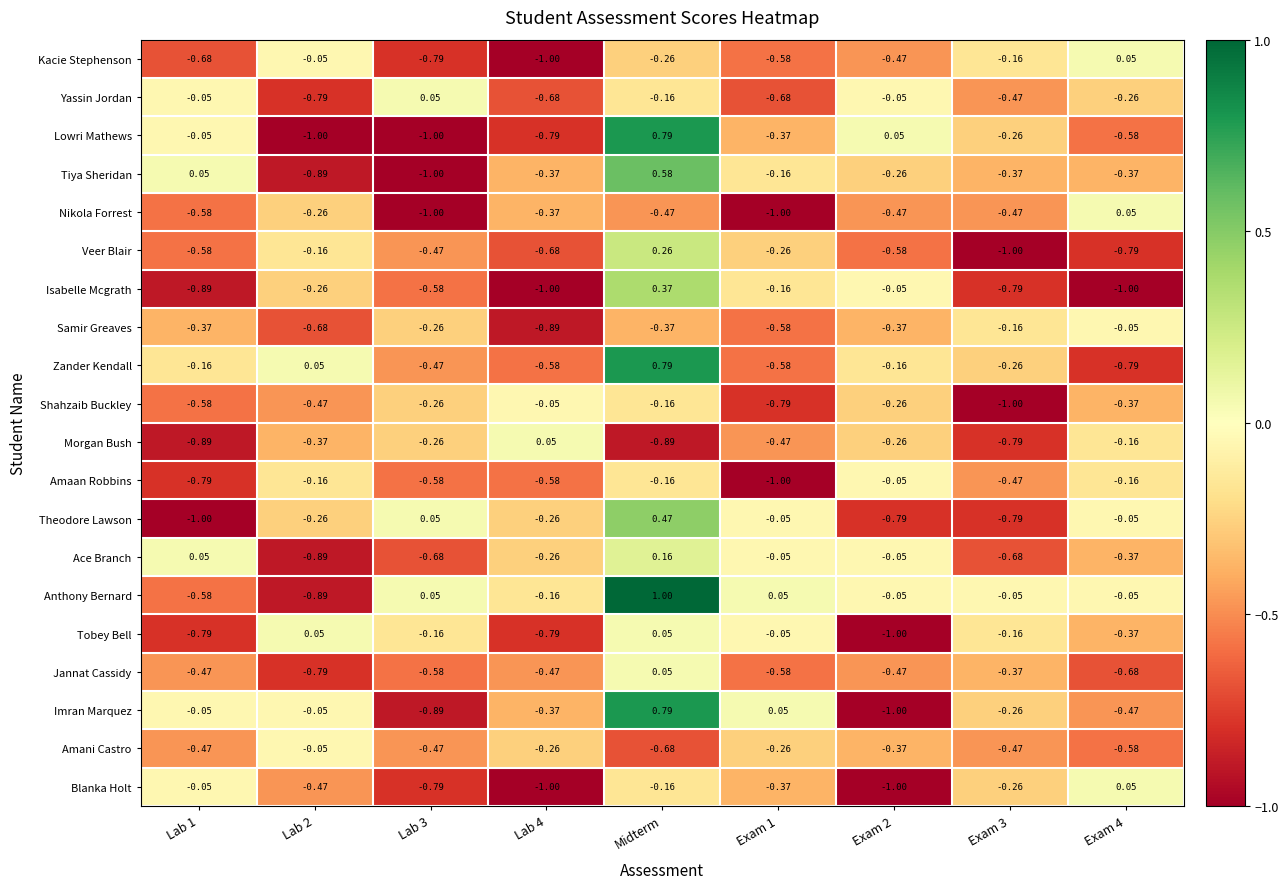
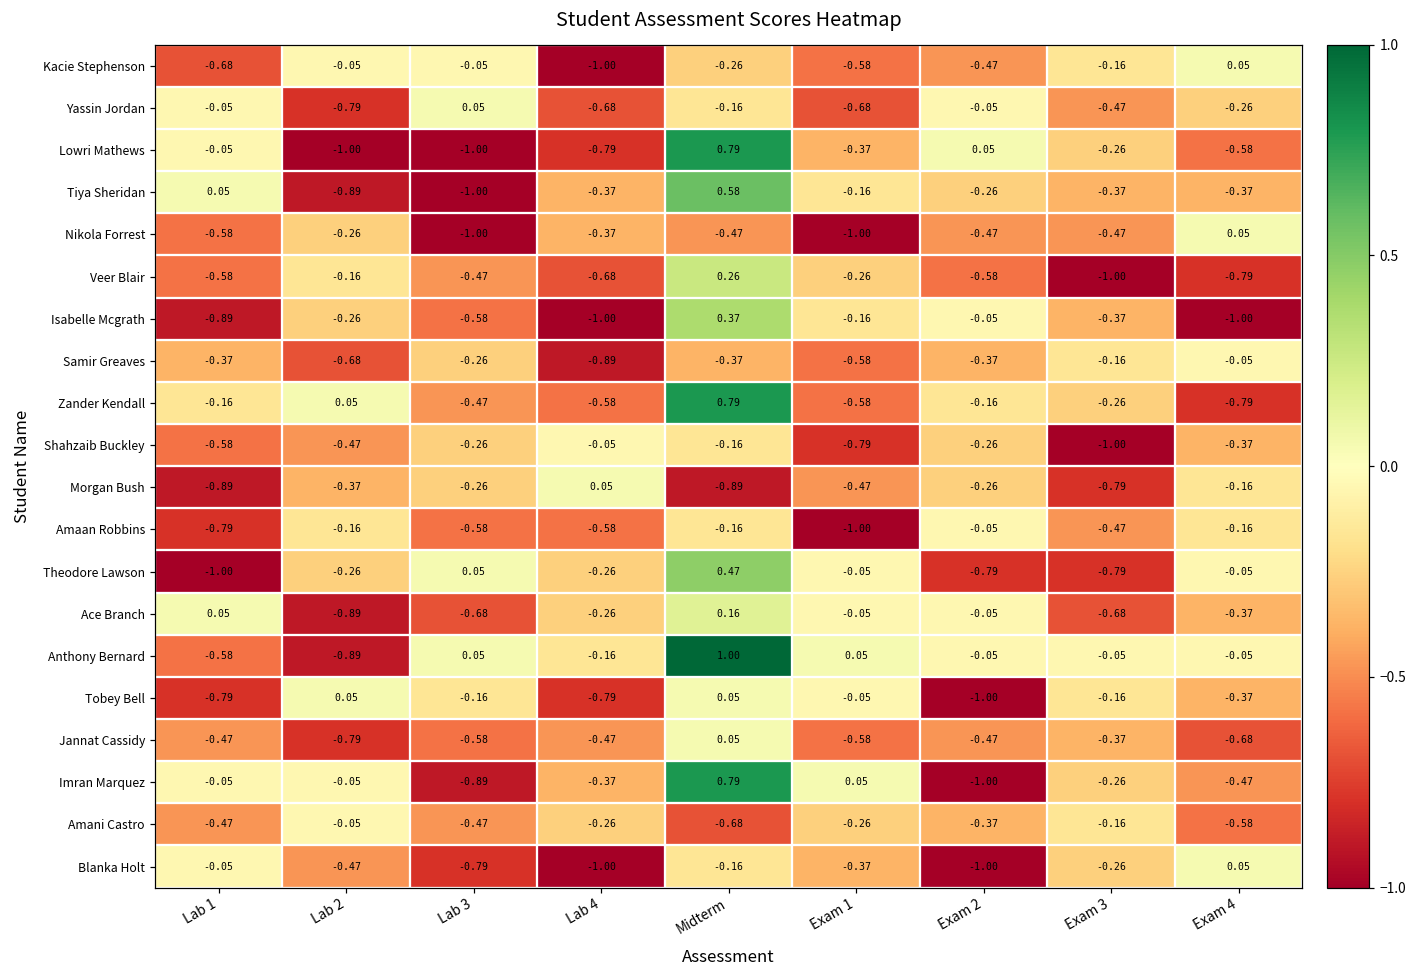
  {
    "Kacie Stephenson": {
      "Lab 1": -0.68,
      "Lab 2": -0.05,
-     "Lab 3": -0.79,
+     "Lab 3": -0.05,
      "Lab 4": -1.00,
      "Midterm": -0.26,
      "Exam 1": -0.58,
      "Exam 2": -0.47,
      "Exam 3": -0.16,
      "Exam 4": 0.05
    },
    "Yassin Jordan": {
      "Lab 1": -0.05,
      "Lab 2": -0.79,
      "Lab 3": 0.05,
      "Lab 4": -0.68,
      "Midterm": -0.16,
      "Exam 1": -0.68,
      "Exam 2": -0.05,
      "Exam 3": -0.47,
      "Exam 4": -0.26
    },
    "Lowri Mathews": {
      "Lab 1": -0.05,
      "Lab 2": -1.00,
      "Lab 3": -1.00,
      "Lab 4": -0.79,
      "Midterm": 0.79,
      "Exam 1": -0.37,
      "Exam 2": 0.05,
      "Exam 3": -0.26,
      "Exam 4": -0.58
    },
    "Tiya Sheridan": {
      "Lab 1": 0.05,
      "Lab 2": -0.89,
      "Lab 3": -1.00,
      "Lab 4": -0.37,
      "Midterm": 0.58,
      "Exam 1": -0.16,
      "Exam 2": -0.26,
      "Exam 3": -0.37,
      "Exam 4": -0.37
    },
    "Nikola Forrest": {
      "Lab 1": -0.58,
      "Lab 2": -0.26,
      "Lab 3": -1.00,
      "Lab 4": -0.37,
      "Midterm": -0.47,
      "Exam 1": -1.00,
      "Exam 2": -0.47,
      "Exam 3": -0.47,
      "Exam 4": 0.05
    },
    "Veer Blair": {
      "Lab 1": -0.58,
      "Lab 2": -0.16,
      "Lab 3": -0.47,
      "Lab 4": -0.68,
      "Midterm": 0.26,
      "Exam 1": -0.26,
      "Exam 2": -0.58,
      "Exam 3": -1.00,
      "Exam 4": -0.79
    },
    "Isabelle Mcgrath": {
      "Lab 1": -0.89,
      "Lab 2": -0.26,
      "Lab 3": -0.58,
      "Lab 4": -1.00,
      "Midterm": 0.37,
      "Exam 1": -0.16,
      "Exam 2": -0.05,
-     "Exam 3": -0.79,
+     "Exam 3": -0.37,
      "Exam 4": -1.00
    },
    "Samir Greaves": {
      "Lab 1": -0.37,
      "Lab 2": -0.68,
      "Lab 3": -0.26,
      "Lab 4": -0.89,
      "Midterm": -0.37,
      "Exam 1": -0.58,
      "Exam 2": -0.37,
      "Exam 3": -0.16,
      "Exam 4": -0.05
    },
    "Zander Kendall": {
      "Lab 1": -0.16,
      "Lab 2": 0.05,
      "Lab 3": -0.47,
      "Lab 4": -0.58,
      "Midterm": 0.79,
      "Exam 1": -0.58,
      "Exam 2": -0.16,
      "Exam 3": -0.26,
      "Exam 4": -0.79
    },
    "Shahzaib Buckley": {
      "Lab 1": -0.58,
      "Lab 2": -0.47,
      "Lab 3": -0.26,
      "Lab 4": -0.05,
      "Midterm": -0.16,
      "Exam 1": -0.79,
      "Exam 2": -0.26,
      "Exam 3": -1.00,
      "Exam 4": -0.37
    },
    "Morgan Bush": {
      "Lab 1": -0.89,
      "Lab 2": -0.37,
      "Lab 3": -0.26,
      "Lab 4": 0.05,
      "Midterm": -0.89,
      "Exam 1": -0.47,
      "Exam 2": -0.26,
      "Exam 3": -0.79,
      "Exam 4": -0.16
    },
    "Amaan Robbins": {
      "Lab 1": -0.79,
      "Lab 2": -0.16,
      "Lab 3": -0.58,
      "Lab 4": -0.58,
      "Midterm": -0.16,
      "Exam 1": -1.00,
      "Exam 2": -0.05,
      "Exam 3": -0.47,
      "Exam 4": -0.16
    },
    "Theodore Lawson": {
      "Lab 1": -1.00,
      "Lab 2": -0.26,
      "Lab 3": 0.05,
      "Lab 4": -0.26,
      "Midterm": 0.47,
      "Exam 1": -0.05,
      "Exam 2": -0.79,
      "Exam 3": -0.79,
      "Exam 4": -0.05
    },
    "Ace Branch": {
      "Lab 1": 0.05,
      "Lab 2": -0.89,
      "Lab 3": -0.68,
      "Lab 4": -0.26,
      "Midterm": 0.16,
      "Exam 1": -0.05,
      "Exam 2": -0.05,
      "Exam 3": -0.68,
      "Exam 4": -0.37
    },
    "Anthony Bernard": {
      "Lab 1": -0.58,
      "Lab 2": -0.89,
      "Lab 3": 0.05,
      "Lab 4": -0.16,
      "Midterm": 1.00,
      "Exam 1": 0.05,
      "Exam 2": -0.05,
      "Exam 3": -0.05,
      "Exam 4": -0.05
    },
    "Tobey Bell": {
      "Lab 1": -0.79,
      "Lab 2": 0.05,
      "Lab 3": -0.16,
      "Lab 4": -0.79,
      "Midterm": 0.05,
      "Exam 1": -0.05,
      "Exam 2": -1.00,
      "Exam 3": -0.16,
      "Exam 4": -0.37
    },
    "Jannat Cassidy": {
      "Lab 1": -0.47,
      "Lab 2": -0.79,
      "Lab 3": -0.58,
      "Lab 4": -0.47,
      "Midterm": 0.05,
      "Exam 1": -0.58,
      "Exam 2": -0.47,
      "Exam 3": -0.37,
      "Exam 4": -0.68
    },
    "Imran Marquez": {
      "Lab 1": -0.05,
      "Lab 2": -0.05,
      "Lab 3": -0.89,
      "Lab 4": -0.37,
      "Midterm": 0.79,
      "Exam 1": 0.05,
      "Exam 2": -1.00,
      "Exam 3": -0.26,
      "Exam 4": -0.47
    },
    "Amani Castro": {
      "Lab 1": -0.47,
      "Lab 2": -0.05,
      "Lab 3": -0.47,
      "Lab 4": -0.26,
      "Midterm": -0.68,
      "Exam 1": -0.26,
      "Exam 2": -0.37,
-     "Exam 3": -0.47,
+     "Exam 3": -0.16,
      "Exam 4": -0.58
    },
    "Blanka Holt": {
      "Lab 1": -0.05,
      "Lab 2": -0.47,
      "Lab 3": -0.79,
      "Lab 4": -1.00,
      "Midterm": -0.16,
      "Exam 1": -0.37,
      "Exam 2": -1.00,
      "Exam 3": -0.26,
      "Exam 4": 0.05
    }
  }
